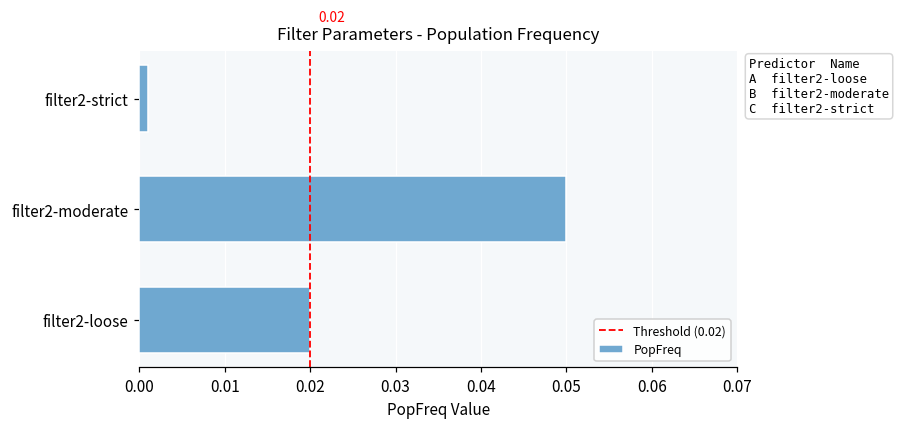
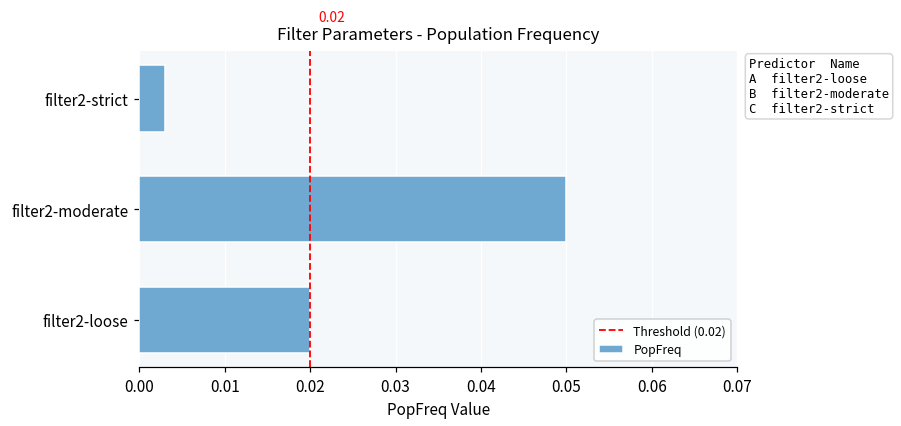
  {
-   "filter2-strict": 0.001,
+   "filter2-strict": 0.003,
    "filter2-moderate": 0.050,
    "filter2-loose": 0.020
  }
